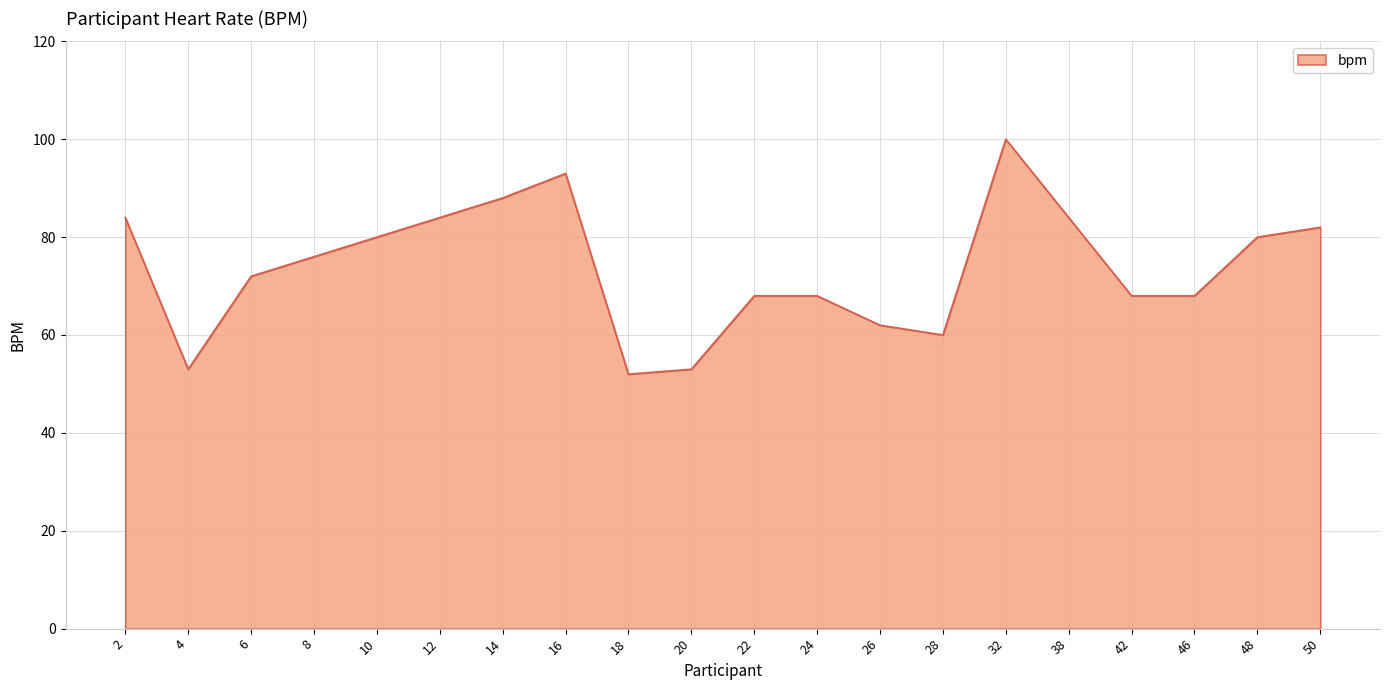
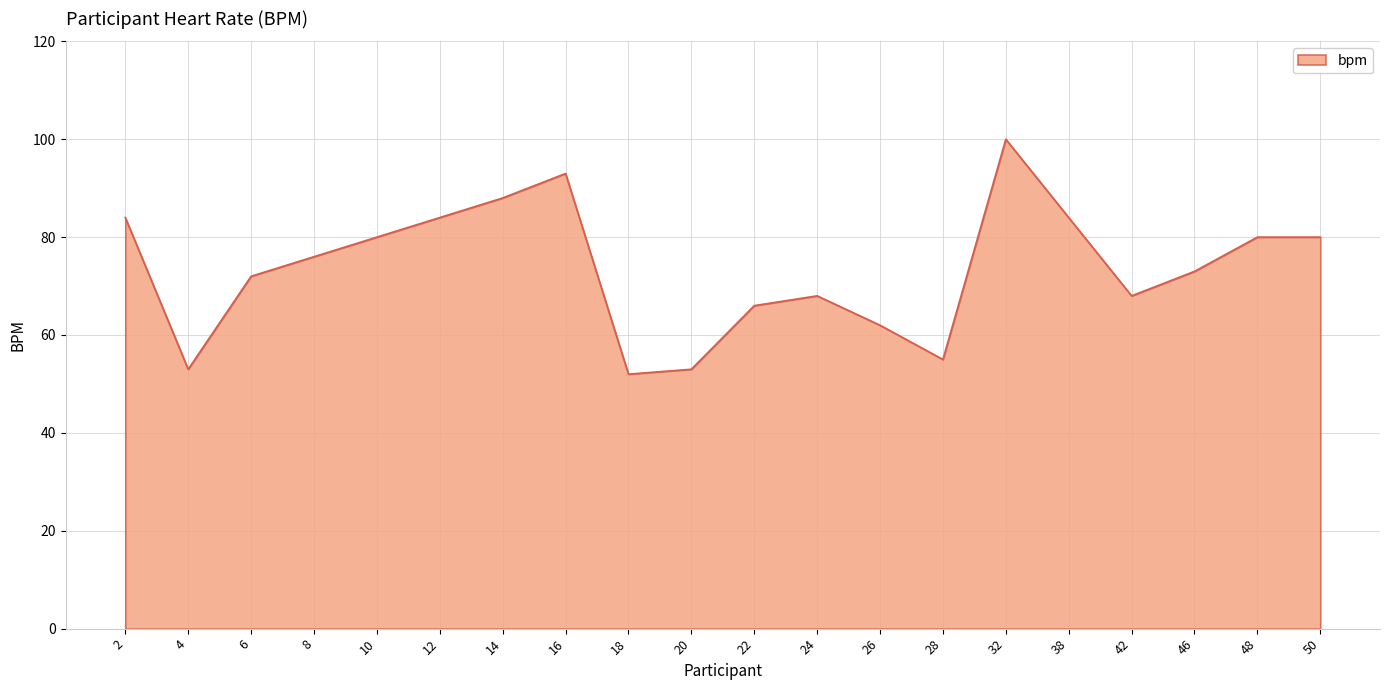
  {
    "2": 84,
    "4": 53,
    "6": 72,
    "8": 76,
    "10": 80,
    "12": 84,
    "14": 88,
    "16": 93,
    "18": 52,
    "20": 53,
-   "22": 68,
+   "22": 66,
    "24": 68,
    "26": 62,
-   "28": 60,
+   "28": 55,
    "32": 100,
    "38": 84,
    "42": 68,
-   "46": 68,
+   "46": 73,
    "48": 80,
-   "50": 82
+   "50": 80
  }
